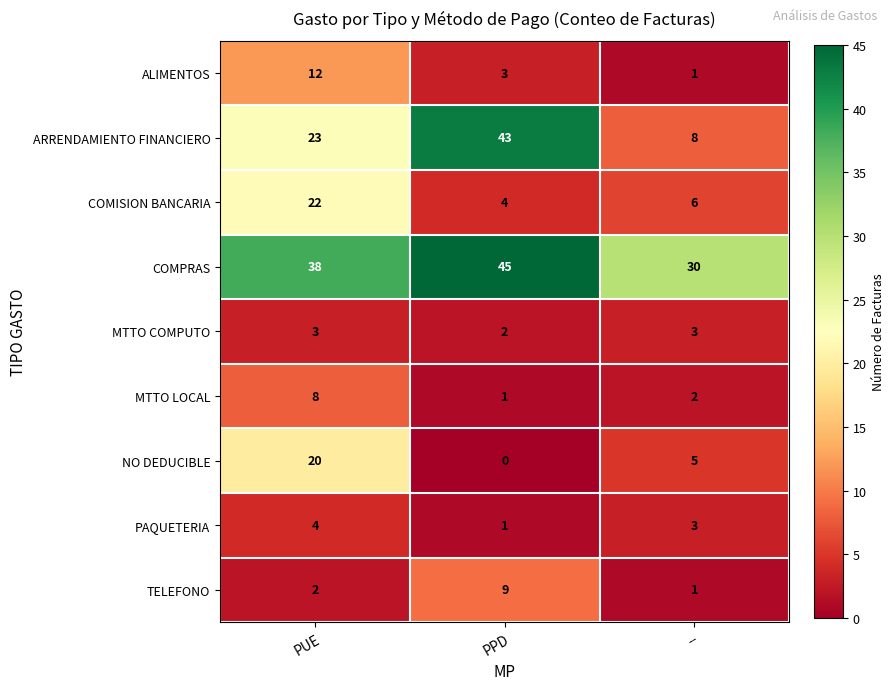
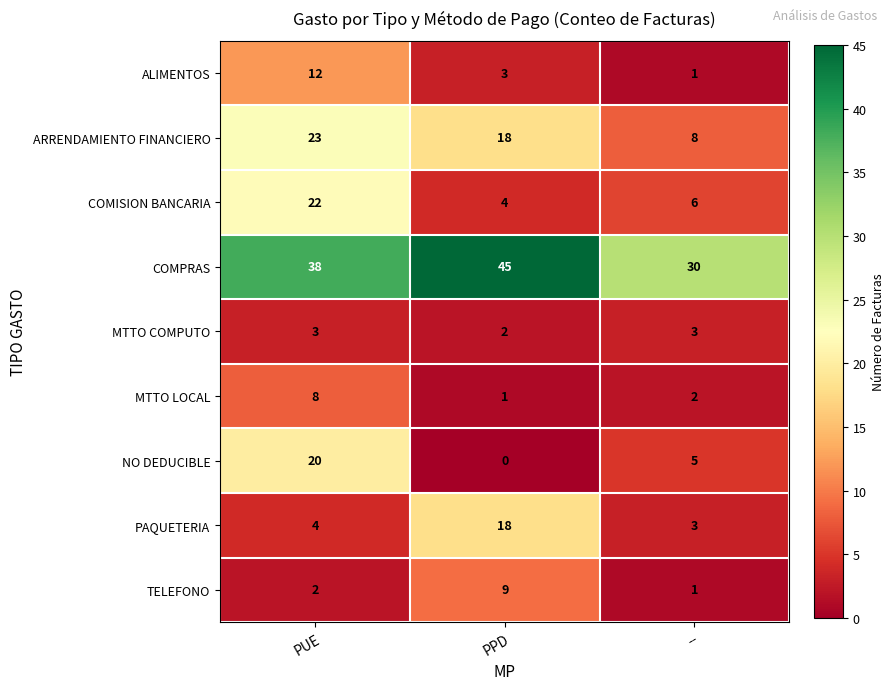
  {
    "ALIMENTOS": {
      "PUE": 12,
      "PPD": 3,
      "--": 1
    },
    "ARRENDAMIENTO FINANCIERO": {
      "PUE": 23,
-     "PPD": 43,
+     "PPD": 18,
      "--": 8
    },
    "COMISION BANCARIA": {
      "PUE": 22,
      "PPD": 4,
      "--": 6
    },
    "COMPRAS": {
      "PUE": 38,
      "PPD": 45,
      "--": 30
    },
    "MTTO COMPUTO": {
      "PUE": 3,
      "PPD": 2,
      "--": 3
    },
    "MTTO LOCAL": {
      "PUE": 8,
      "PPD": 1,
      "--": 2
    },
    "NO DEDUCIBLE": {
      "PUE": 20,
      "PPD": 0,
      "--": 5
    },
    "PAQUETERIA": {
      "PUE": 4,
-     "PPD": 1,
+     "PPD": 18,
      "--": 3
    },
    "TELEFONO": {
      "PUE": 2,
      "PPD": 9,
      "--": 1
    }
  }
